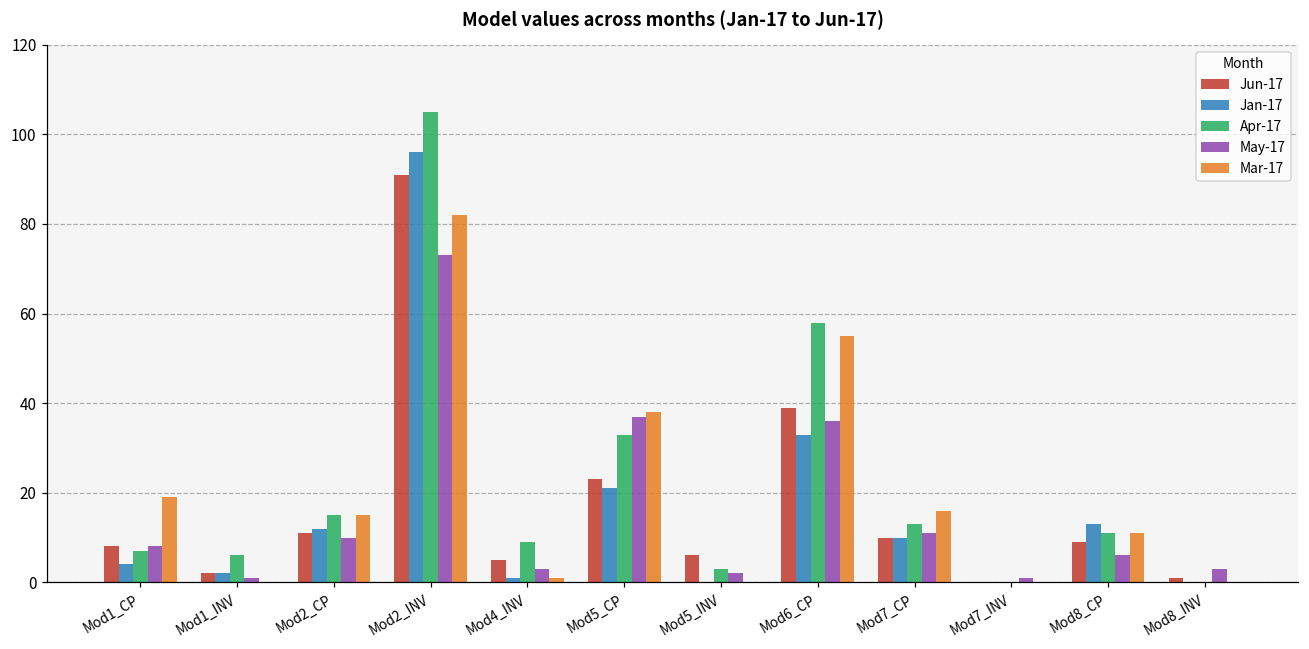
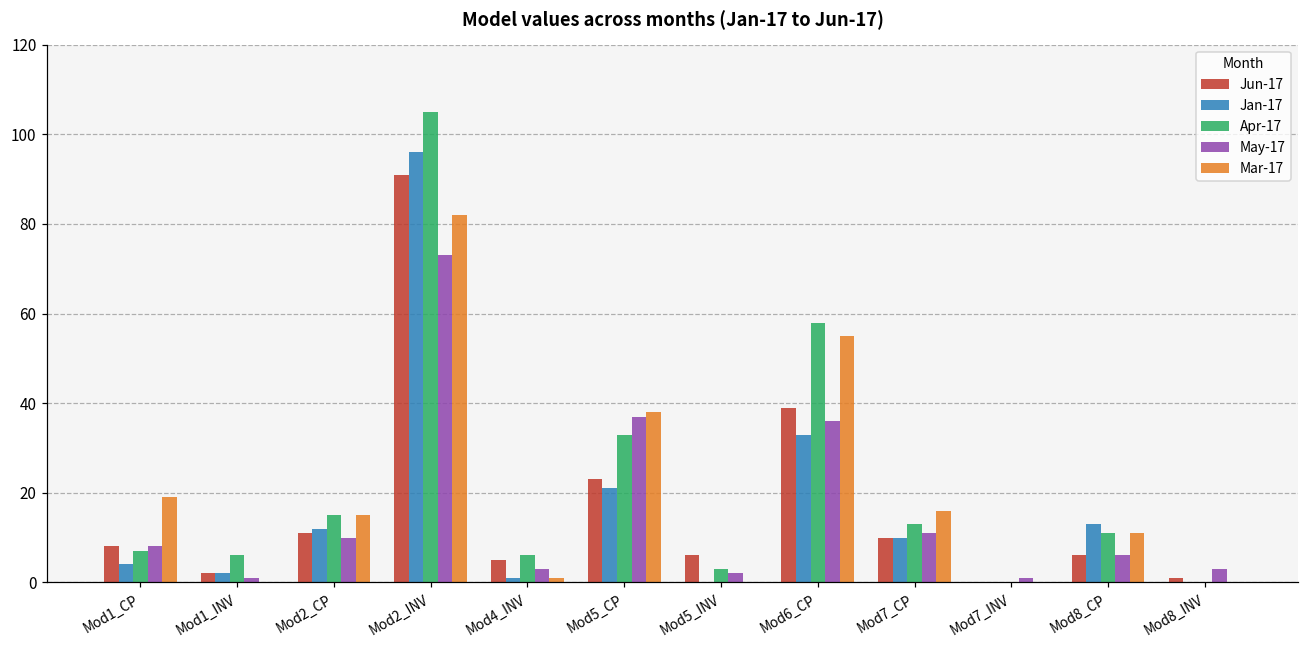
  {
    "Jun-17": {
      "Mod1_CP": 8,
      "Mod1_INV": 2,
      "Mod2_CP": 11,
      "Mod2_INV": 91,
      "Mod4_INV": 5,
      "Mod5_CP": 23,
      "Mod5_INV": 6,
      "Mod6_CP": 39,
      "Mod7_CP": 10,
      "Mod7_INV": 0,
-     "Mod8_CP": 9,
+     "Mod8_CP": 6,
      "Mod8_INV": 1
    },
    "Jan-17": {
      "Mod1_CP": 4,
      "Mod1_INV": 2,
      "Mod2_CP": 12,
      "Mod2_INV": 96,
      "Mod4_INV": 1,
      "Mod5_CP": 21,
      "Mod5_INV": 0,
      "Mod6_CP": 33,
      "Mod7_CP": 10,
      "Mod7_INV": 0,
      "Mod8_CP": 13,
      "Mod8_INV": 0
    },
    "Apr-17": {
      "Mod1_CP": 7,
      "Mod1_INV": 6,
      "Mod2_CP": 15,
      "Mod2_INV": 105,
-     "Mod4_INV": 9,
+     "Mod4_INV": 6,
      "Mod5_CP": 33,
      "Mod5_INV": 3,
      "Mod6_CP": 58,
      "Mod7_CP": 13,
      "Mod7_INV": 0,
      "Mod8_CP": 11,
      "Mod8_INV": 0
    },
    "May-17": {
      "Mod1_CP": 8,
      "Mod1_INV": 1,
      "Mod2_CP": 10,
      "Mod2_INV": 73,
      "Mod4_INV": 3,
      "Mod5_CP": 37,
      "Mod5_INV": 2,
      "Mod6_CP": 36,
      "Mod7_CP": 11,
      "Mod7_INV": 1,
      "Mod8_CP": 6,
      "Mod8_INV": 3
    },
    "Mar-17": {
      "Mod1_CP": 19,
      "Mod1_INV": 0,
      "Mod2_CP": 15,
      "Mod2_INV": 82,
      "Mod4_INV": 1,
      "Mod5_CP": 38,
      "Mod5_INV": 0,
      "Mod6_CP": 55,
      "Mod7_CP": 16,
      "Mod7_INV": 0,
      "Mod8_CP": 11,
      "Mod8_INV": 0
    }
  }
